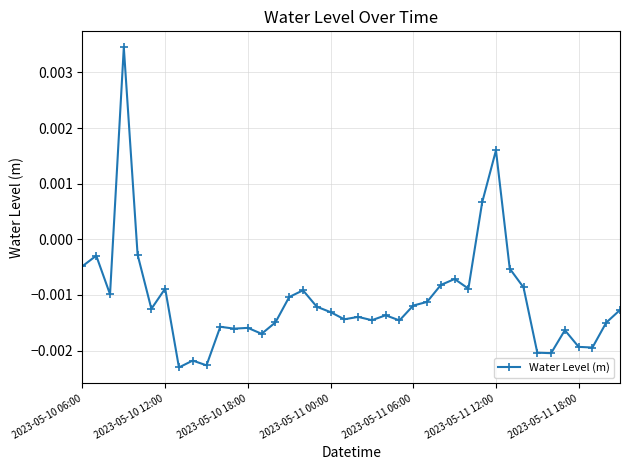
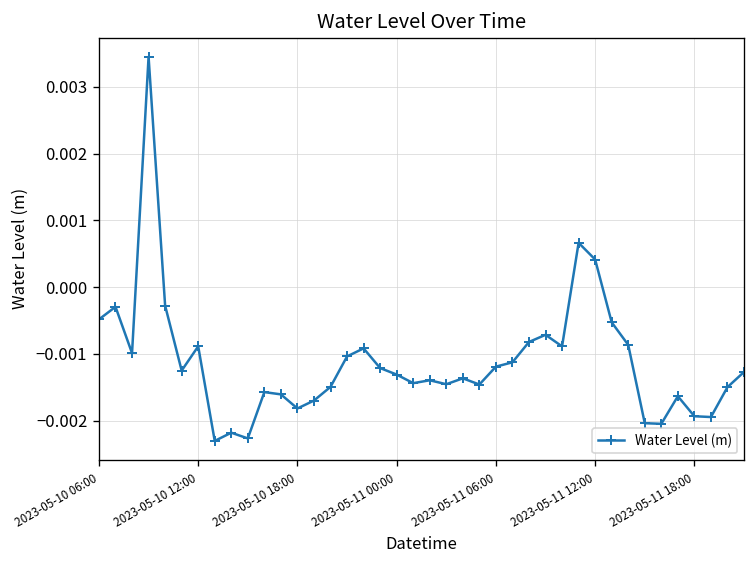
  {
    "2023-05-10 06:00": -0.0005,
    "2023-05-10 12:00": -0.0009,
-   "2023-05-10 18:00": -0.0016,
+   "2023-05-10 18:00": -0.0018,
    "2023-05-11 00:00": -0.0013,
    "2023-05-11 06:00": -0.0012,
-   "2023-05-11 12:00": 0.0016,
+   "2023-05-11 12:00": 0.0004,
    "2023-05-11 18:00": -0.0019
  }
